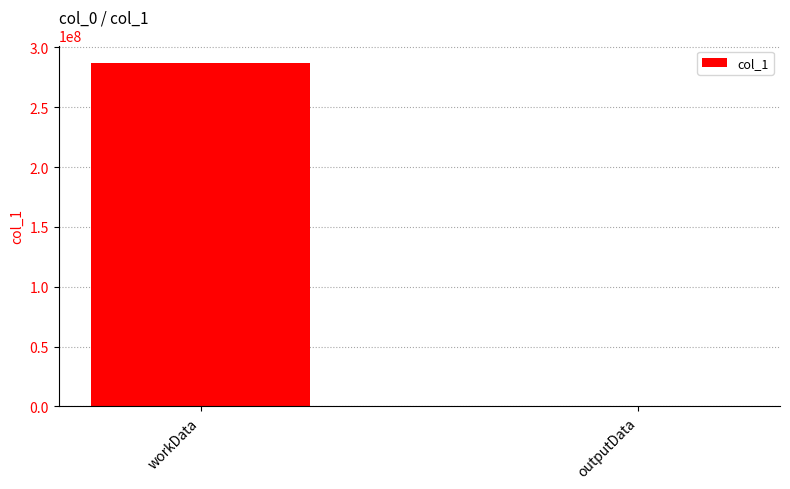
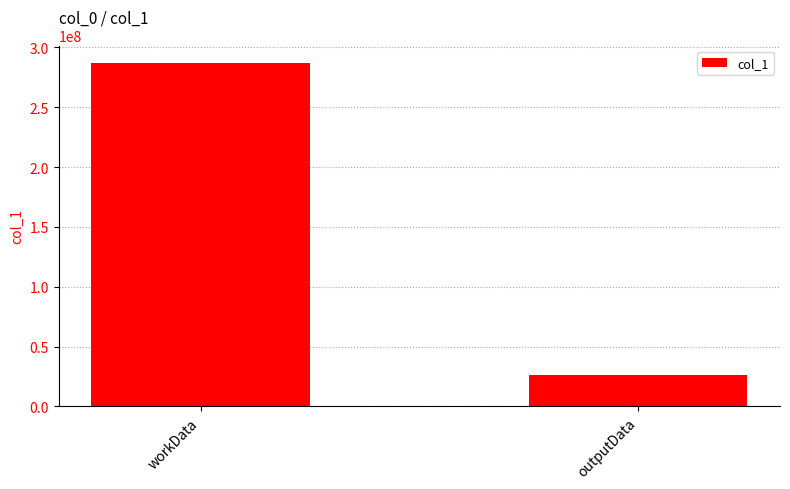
  {
    "workData": 287000000,
-   "outputData": 0
+   "outputData": 26000000
  }
